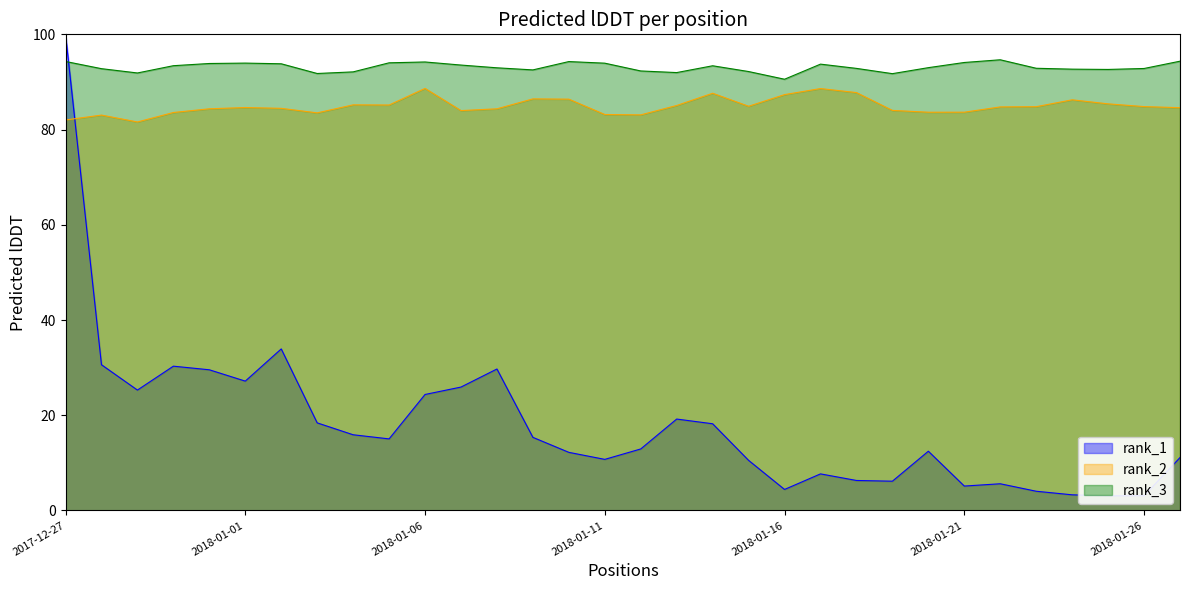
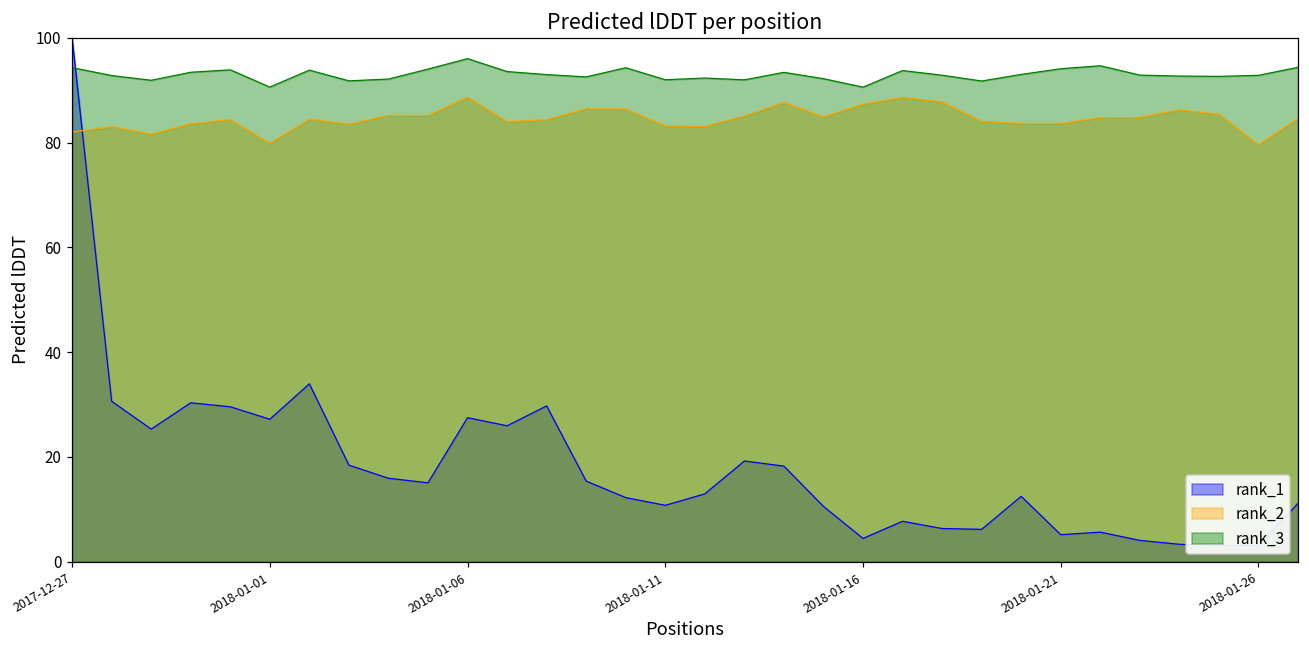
  {
    "rank_1": {
      "2017-12-27": 100,
      "2018-01-01": 27,
-     "2018-01-06": 24,
+     "2018-01-06": 27,
      "2018-01-11": 11,
      "2018-01-16": 4,
      "2018-01-21": 5
    },
    "rank_2": {
      "2017-12-27": 82,
-     "2018-01-01": 85,
+     "2018-01-01": 80,
      "2018-01-06": 89,
      "2018-01-11": 83,
      "2018-01-16": 87,
      "2018-01-21": 84,
-     "2018-01-26": 85
+     "2018-01-26": 80
    },
    "rank_3": {
      "2017-12-27": 94,
-     "2018-01-01": 94,
-     "2018-01-06": 94,
-     "2018-01-11": 94,
+     "2018-01-01": 91,
+     "2018-01-06": 96,
+     "2018-01-11": 92,
      "2018-01-16": 91,
      "2018-01-21": 94,
      "2018-01-26": 93
    }
  }
